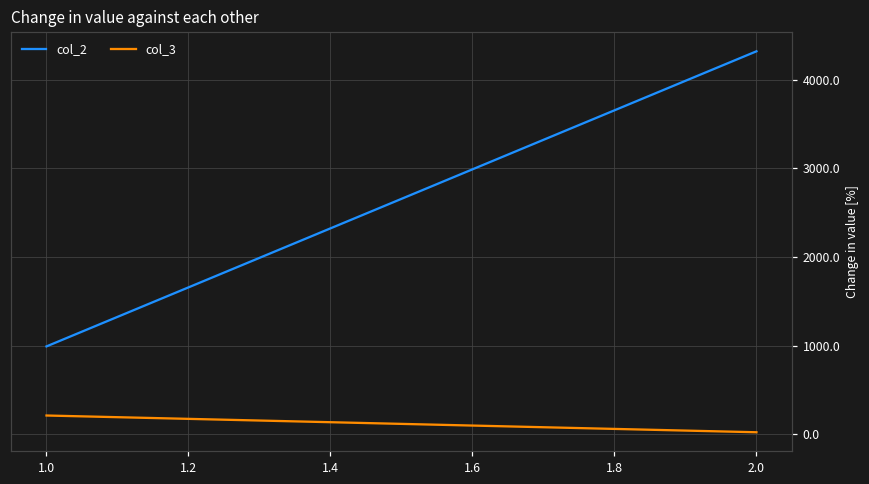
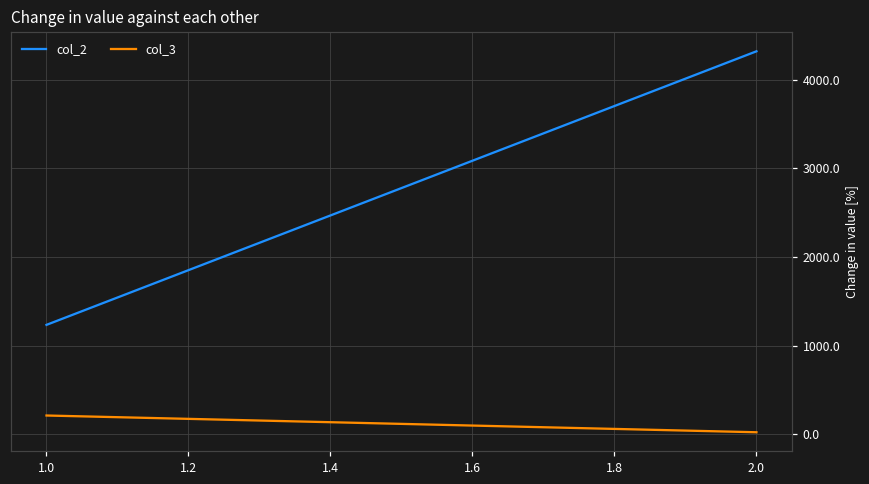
  {
    "col_2": {
-     "1.0": 1000,
+     "1.0": 1200,
      "2.0": 4300
    },
    "col_3": {
      "1.0": 200,
      "2.0": 0
    }
  }
